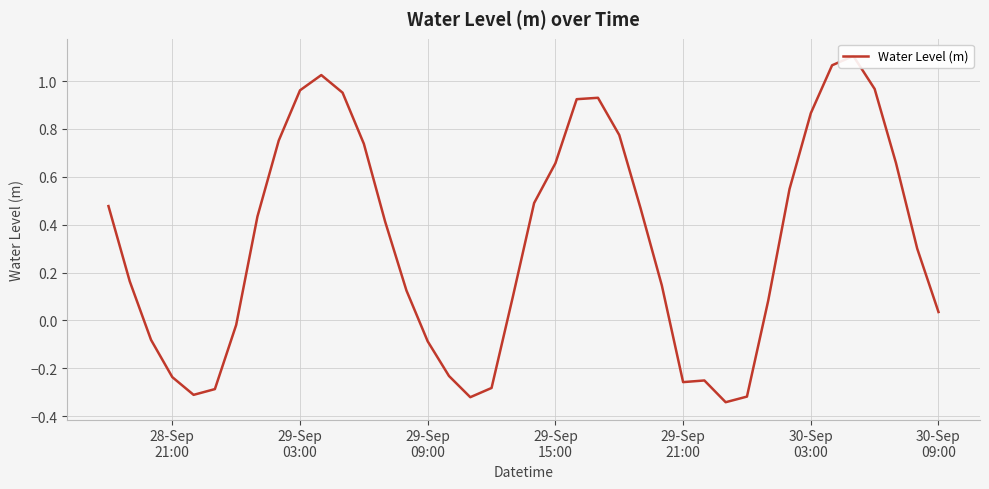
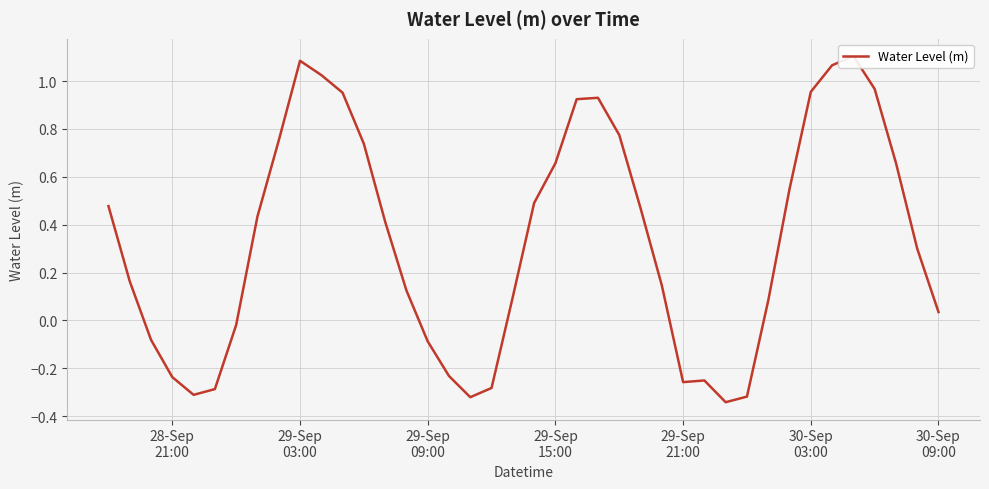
  {
    "28-Sep 21:00": -0.24,
-   "29-Sep 03:00": 0.96,
+   "29-Sep 03:00": 1.08,
    "29-Sep 09:00": -0.09,
    "29-Sep 15:00": 0.66,
    "29-Sep 21:00": -0.26,
-   "30-Sep 03:00": 0.87,
+   "30-Sep 03:00": 0.95,
    "30-Sep 09:00": 0.04
  }
